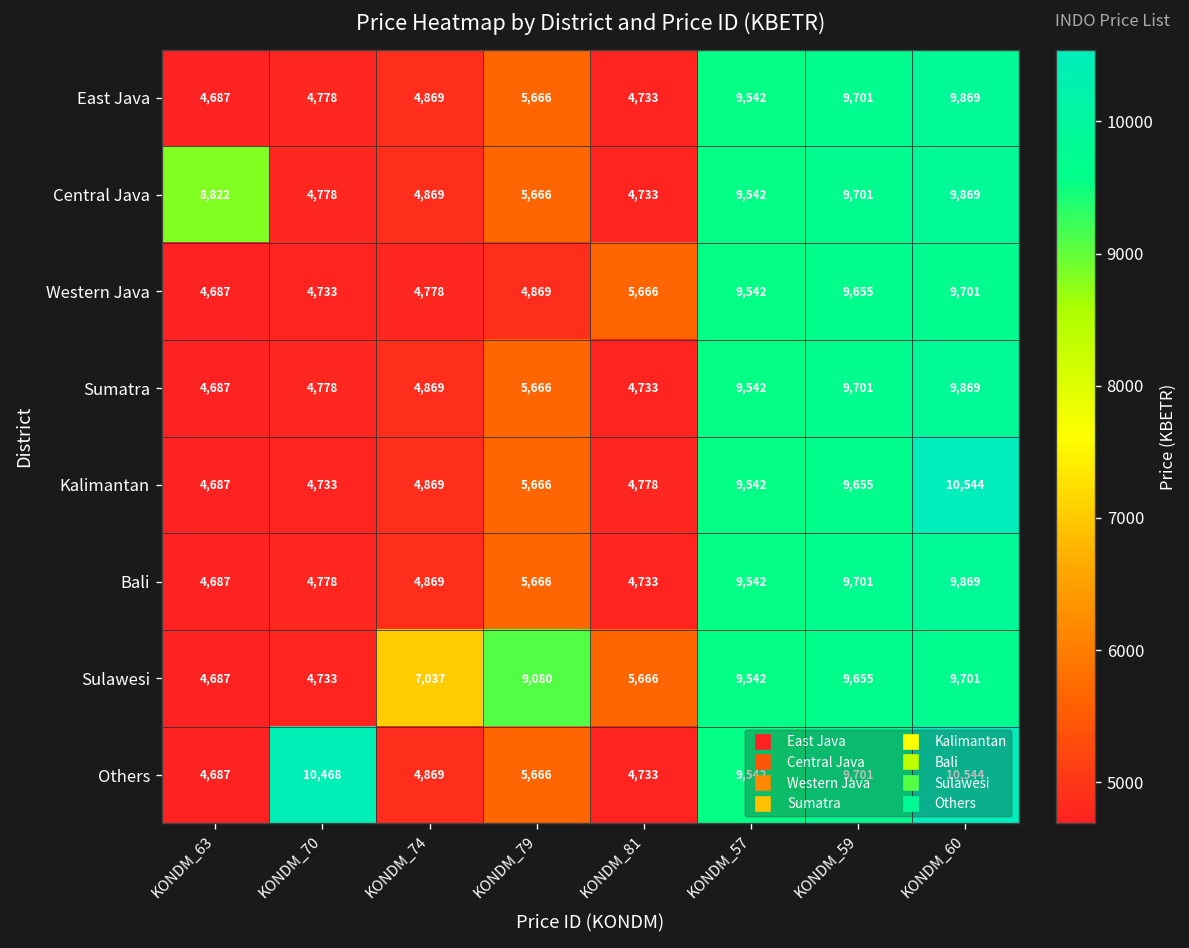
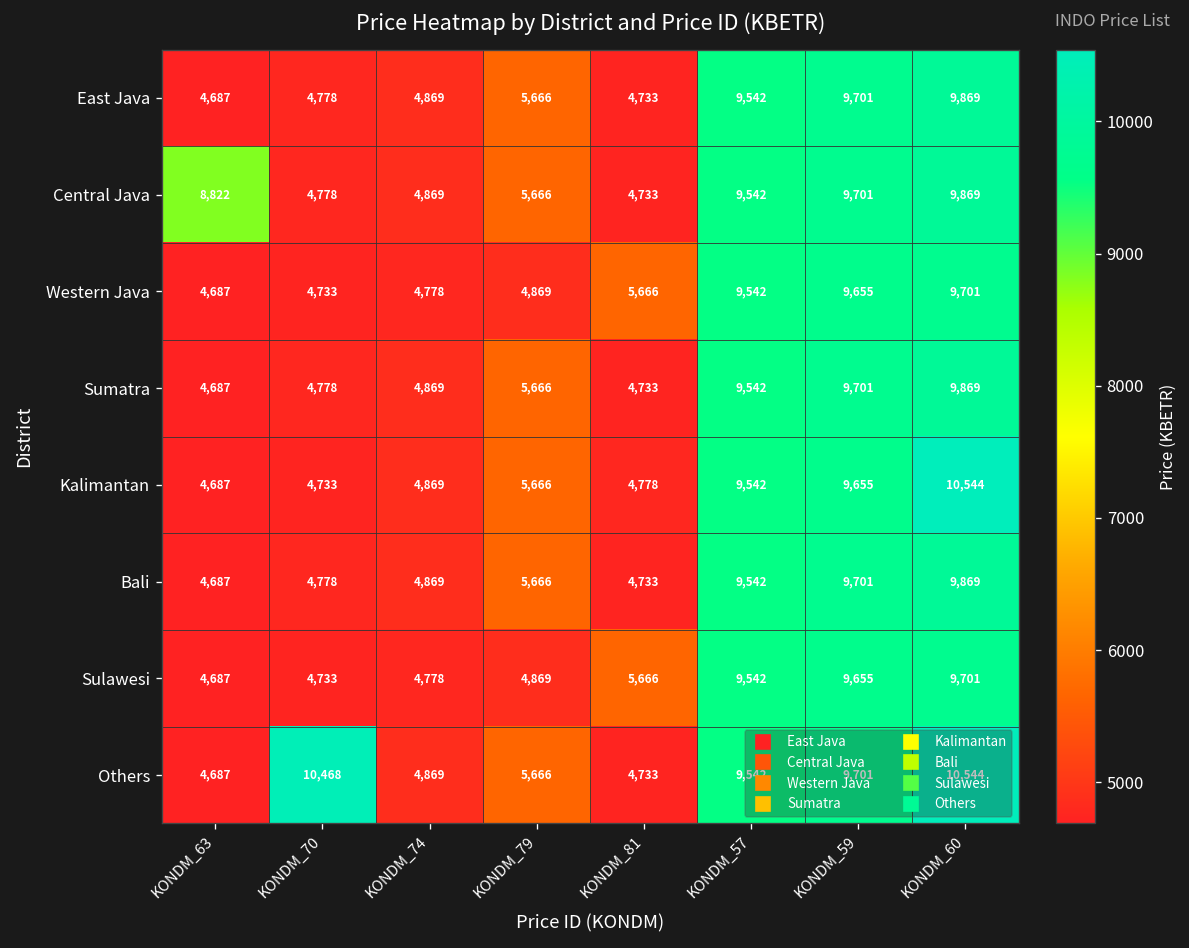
  {
    "East Java": {
      "KONDM_63": "4,687",
      "KONDM_70": "4,778",
      "KONDM_74": "4,869",
      "KONDM_79": "5,666",
      "KONDM_81": "4,733",
      "KONDM_57": "9,542",
      "KONDM_59": "9,701",
      "KONDM_60": "9,869"
    },
    "Central Java": {
      "KONDM_63": "8,822",
      "KONDM_70": "4,778",
      "KONDM_74": "4,869",
      "KONDM_79": "5,666",
      "KONDM_81": "4,733",
      "KONDM_57": "9,542",
      "KONDM_59": "9,701",
      "KONDM_60": "9,869"
    },
    "Western Java": {
      "KONDM_63": "4,687",
      "KONDM_70": "4,733",
      "KONDM_74": "4,778",
      "KONDM_79": "4,869",
      "KONDM_81": "5,666",
      "KONDM_57": "9,542",
      "KONDM_59": "9,655",
      "KONDM_60": "9,701"
    },
    "Sumatra": {
      "KONDM_63": "4,687",
      "KONDM_70": "4,778",
      "KONDM_74": "4,869",
      "KONDM_79": "5,666",
      "KONDM_81": "4,733",
      "KONDM_57": "9,542",
      "KONDM_59": "9,701",
      "KONDM_60": "9,869"
    },
    "Kalimantan": {
      "KONDM_63": "4,687",
      "KONDM_70": "4,733",
      "KONDM_74": "4,869",
      "KONDM_79": "5,666",
      "KONDM_81": "4,778",
      "KONDM_57": "9,542",
      "KONDM_59": "9,655",
      "KONDM_60": "10,544"
    },
    "Bali": {
      "KONDM_63": "4,687",
      "KONDM_70": "4,778",
      "KONDM_74": "4,869",
      "KONDM_79": "5,666",
      "KONDM_81": "4,733",
      "KONDM_57": "9,542",
      "KONDM_59": "9,701",
      "KONDM_60": "9,869"
    },
    "Sulawesi": {
      "KONDM_63": "4,687",
      "KONDM_70": "4,733",
-     "KONDM_74": "7,037",
-     "KONDM_79": "9,080",
+     "KONDM_74": "4,778",
+     "KONDM_79": "4,869",
      "KONDM_81": "5,666",
      "KONDM_57": "9,542",
      "KONDM_59": "9,655",
      "KONDM_60": "9,701"
    },
    "Others": {
      "KONDM_63": "4,687",
      "KONDM_70": "10,468",
      "KONDM_74": "4,869",
      "KONDM_79": "5,666",
      "KONDM_81": "4,733"
    }
  }
